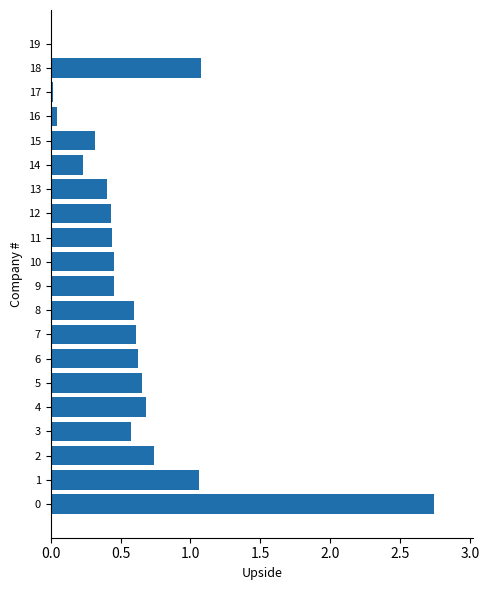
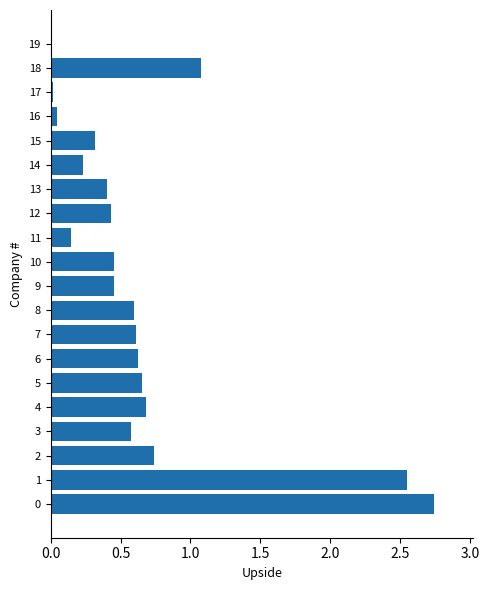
  {
    "19": 0.00,
    "18": 1.08,
    "16": 0.04,
    "15": 0.31,
    "14": 0.23,
    "13": 0.41,
    "12": 0.43,
-   "11": 0.44,
+   "11": 0.14,
    "10": 0.45,
    "9": 0.45,
    "8": 0.60,
    "7": 0.61,
    "6": 0.63,
    "5": 0.65,
    "4": 0.68,
    "3": 0.57,
    "2": 0.74,
-   "1": 1.06,
+   "1": 2.55,
    "0": 2.74
  }
